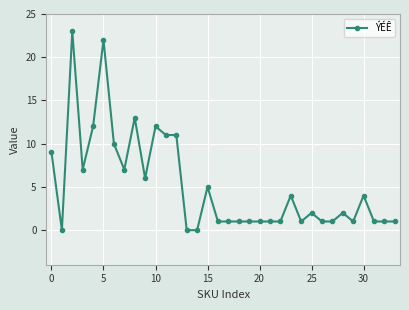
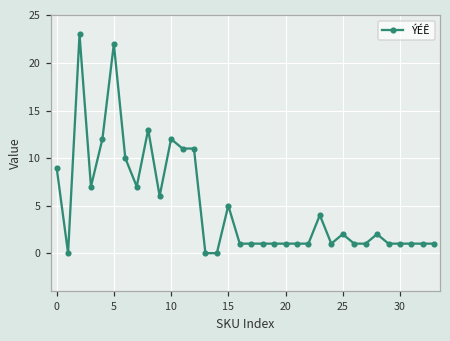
  {
    "0": 9,
    "5": 22,
    "10": 12,
    "15": 5,
    "20": 1,
    "25": 2,
-   "30": 4
+   "30": 1
  }
